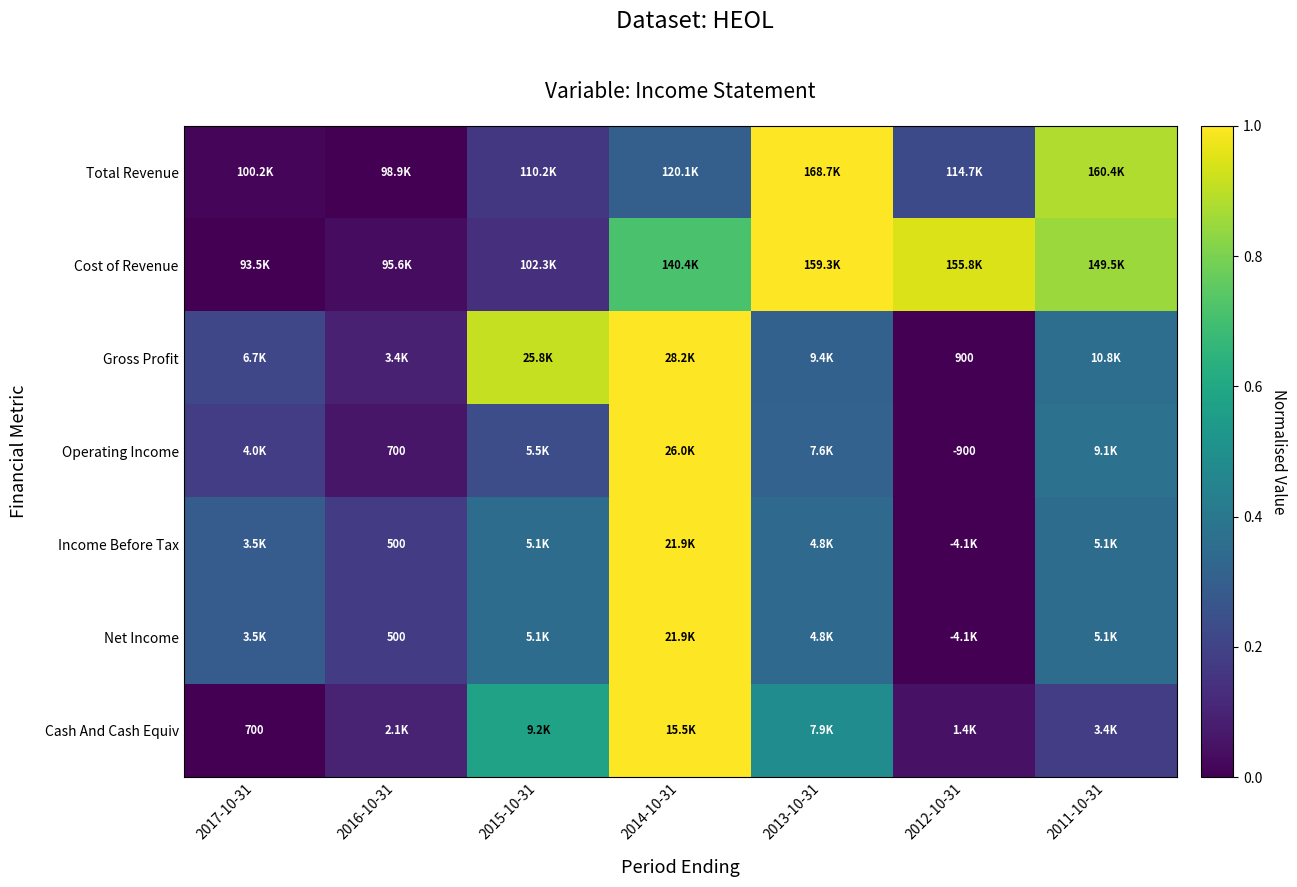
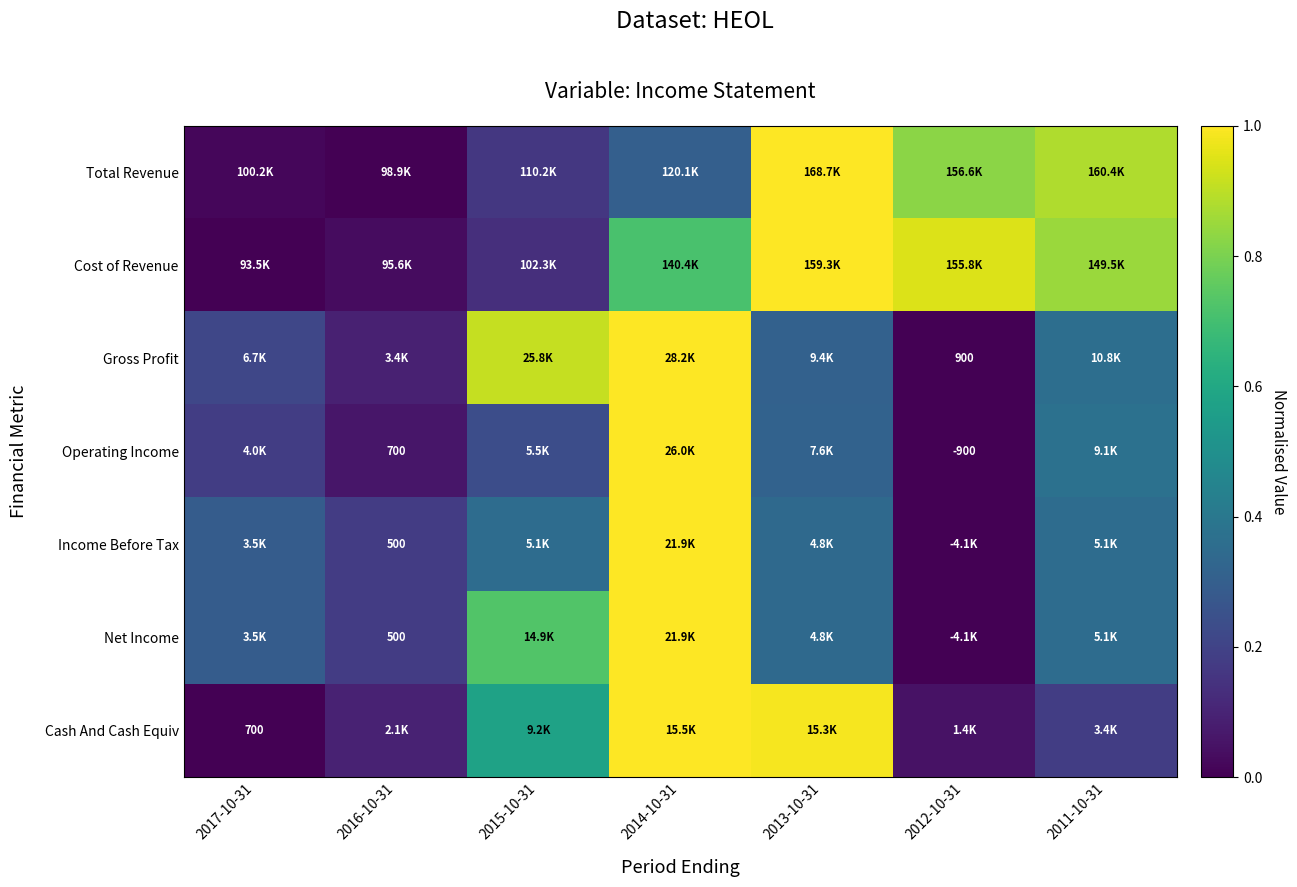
  {
    "Total Revenue": {
      "2017-10-31": "100.2K",
      "2016-10-31": "98.9K",
      "2015-10-31": "110.2K",
      "2014-10-31": "120.1K",
      "2013-10-31": "168.7K",
-     "2012-10-31": "114.7K",
+     "2012-10-31": "156.6K",
      "2011-10-31": "160.4K"
    },
    "Cost of Revenue": {
      "2017-10-31": "93.5K",
      "2016-10-31": "95.6K",
      "2015-10-31": "102.3K",
      "2014-10-31": "140.4K",
      "2013-10-31": "159.3K",
      "2012-10-31": "155.8K",
      "2011-10-31": "149.5K"
    },
    "Gross Profit": {
      "2017-10-31": "6.7K",
      "2016-10-31": "3.4K",
      "2015-10-31": "25.8K",
      "2014-10-31": "28.2K",
      "2013-10-31": "9.4K",
      "2012-10-31": "900",
      "2011-10-31": "10.8K"
    },
    "Operating Income": {
      "2017-10-31": "4.0K",
      "2016-10-31": "700",
      "2015-10-31": "5.5K",
      "2014-10-31": "26.0K",
      "2013-10-31": "7.6K",
      "2012-10-31": "-900",
      "2011-10-31": "9.1K"
    },
    "Income Before Tax": {
      "2017-10-31": "3.5K",
      "2016-10-31": "500",
      "2015-10-31": "5.1K",
      "2014-10-31": "21.9K",
      "2013-10-31": "4.8K",
      "2012-10-31": "-4.1K",
      "2011-10-31": "5.1K"
    },
    "Net Income": {
      "2017-10-31": "3.5K",
      "2016-10-31": "500",
-     "2015-10-31": "5.1K",
+     "2015-10-31": "14.9K",
      "2014-10-31": "21.9K",
      "2013-10-31": "4.8K",
      "2012-10-31": "-4.1K",
      "2011-10-31": "5.1K"
    },
    "Cash And Cash Equiv": {
      "2017-10-31": "700",
      "2016-10-31": "2.1K",
      "2015-10-31": "9.2K",
      "2014-10-31": "15.5K",
-     "2013-10-31": "7.9K",
+     "2013-10-31": "15.3K",
      "2012-10-31": "1.4K",
      "2011-10-31": "3.4K"
    }
  }
